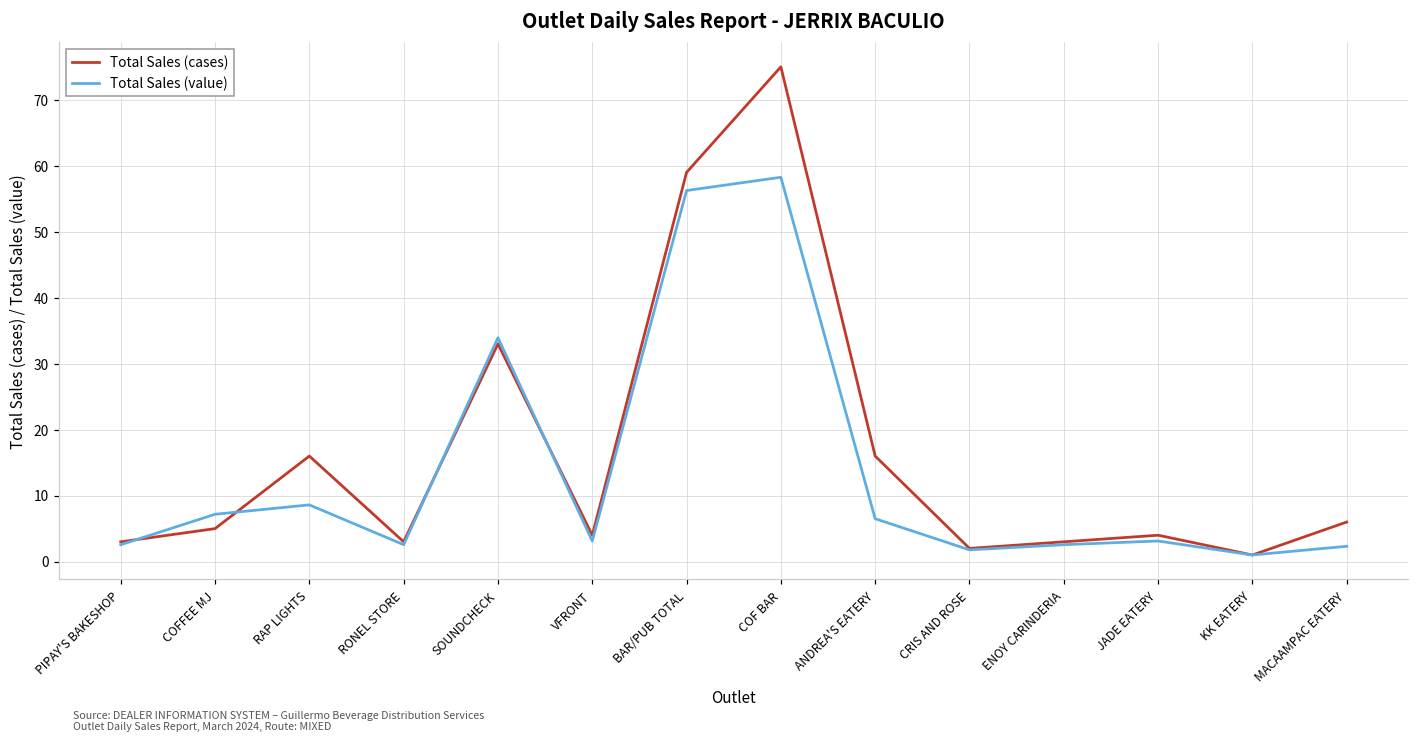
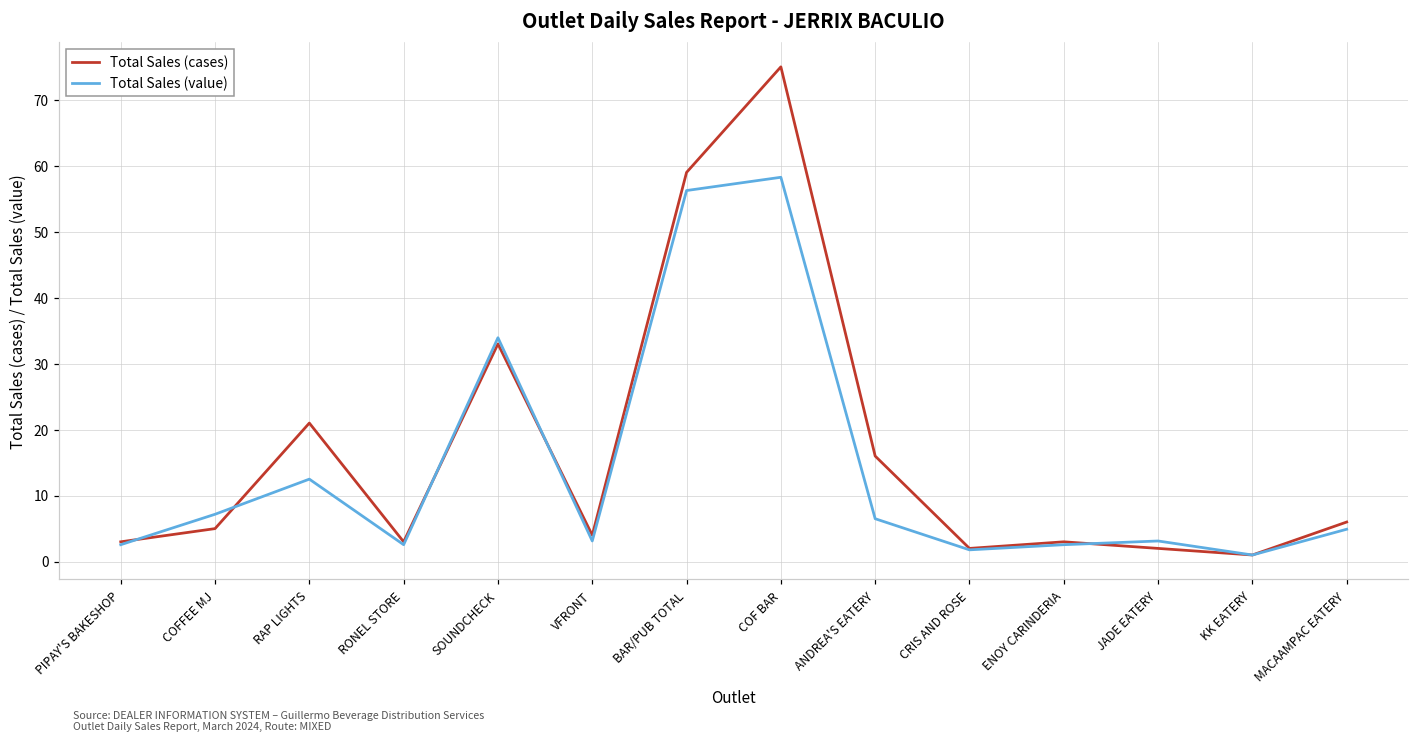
  {
    "Total Sales (cases)": {
      "PIPAY'S BAKESHOP": 3,
      "COFFEE MJ": 5,
-     "RAP LIGHTS": 16,
+     "RAP LIGHTS": 21,
      "RONEL STORE": 3,
      "SOUNDCHECK": 33,
      "VFRONT": 4,
      "BAR/PUB TOTAL": 59,
      "COF BAR": 75,
      "ANDREA'S EATERY": 16,
      "ENOY CARINDERIA": 3,
-     "JADE EATERY": 4,
+     "JADE EATERY": 2,
      "MACAAMPAC EATERY": 6
    },
    "Total Sales (value)": {
      "PIPAY'S BAKESHOP": 3,
      "COFFEE MJ": 7,
-     "RAP LIGHTS": 9,
+     "RAP LIGHTS": 13,
      "RONEL STORE": 3,
      "SOUNDCHECK": 34,
      "VFRONT": 3,
      "BAR/PUB TOTAL": 56,
      "COF BAR": 58,
      "ANDREA'S EATERY": 7,
      "ENOY CARINDERIA": 3,
      "JADE EATERY": 3,
-     "MACAAMPAC EATERY": 2
+     "MACAAMPAC EATERY": 5
    }
  }
